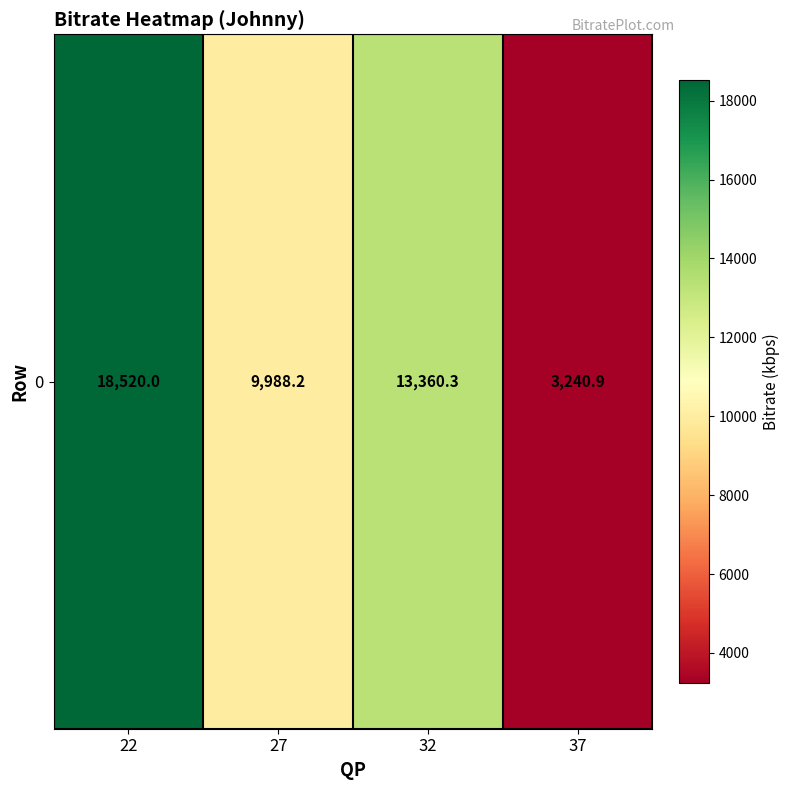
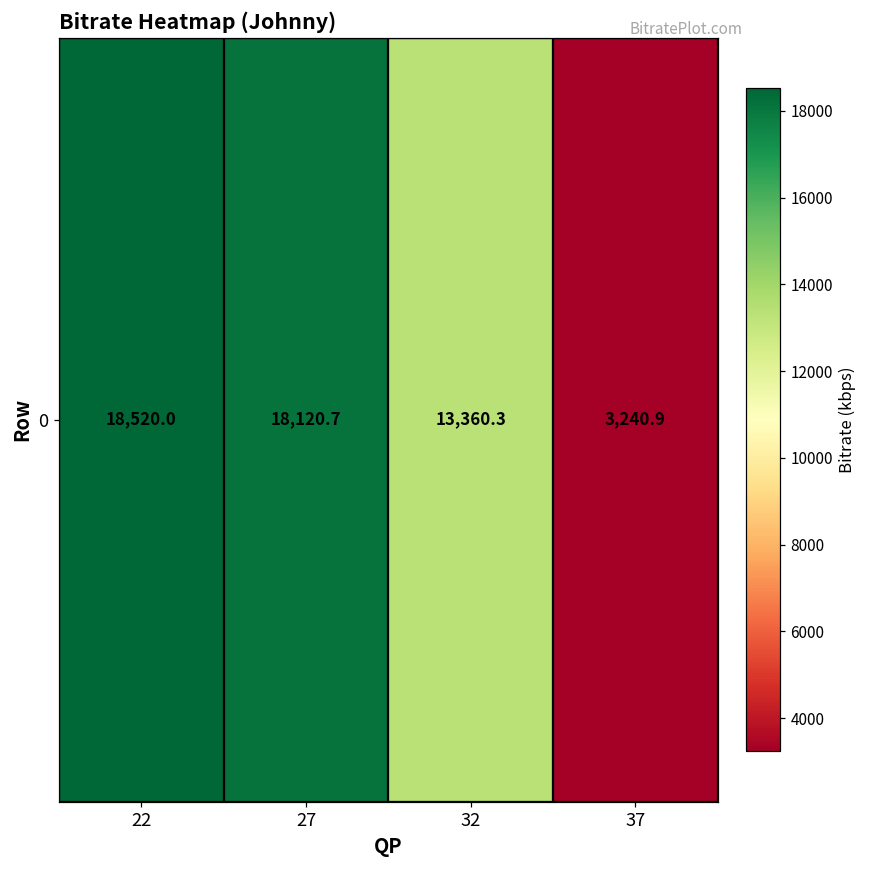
  {
    "0": {
      "22": "18,520.0",
-     "27": "9,988.2",
+     "27": "18,120.7",
      "32": "13,360.3",
      "37": "3,240.9"
    }
  }
